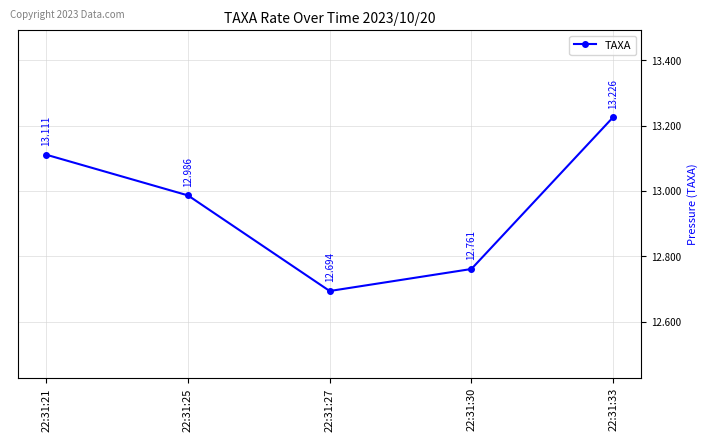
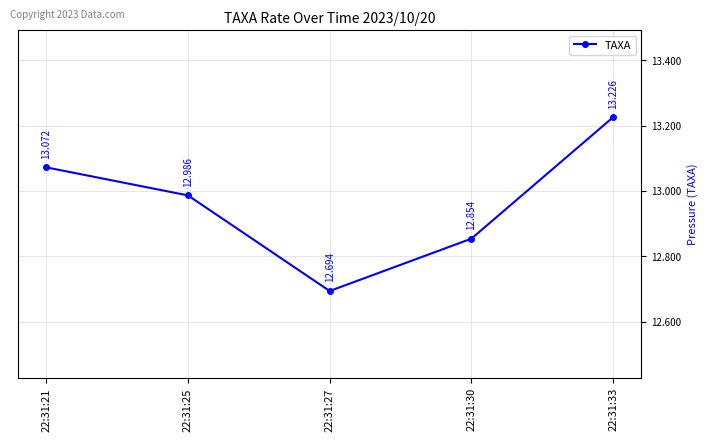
  {
-   "22:31:21": 13.111,
+   "22:31:21": 13.072,
    "22:31:25": 12.986,
    "22:31:27": 12.694,
-   "22:31:30": 12.761,
+   "22:31:30": 12.854,
    "22:31:33": 13.226
  }
